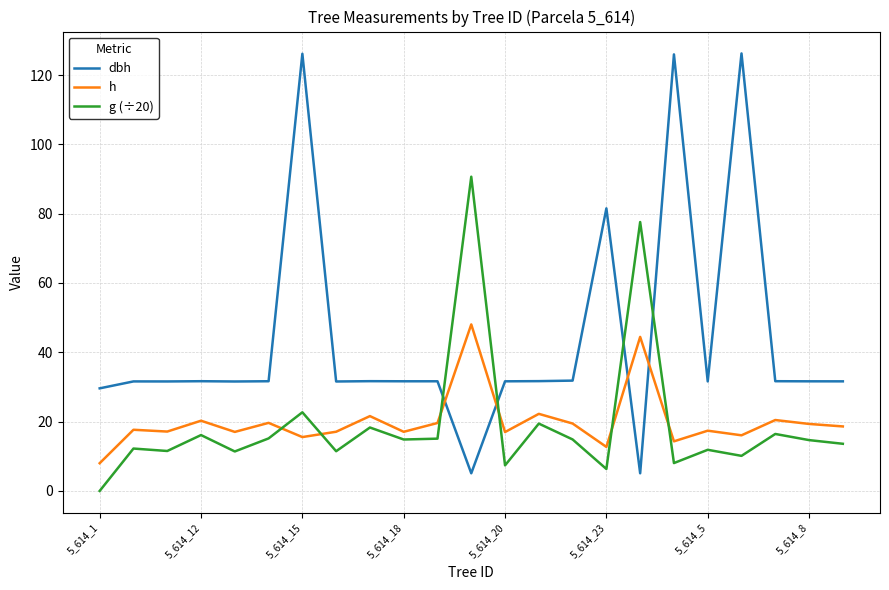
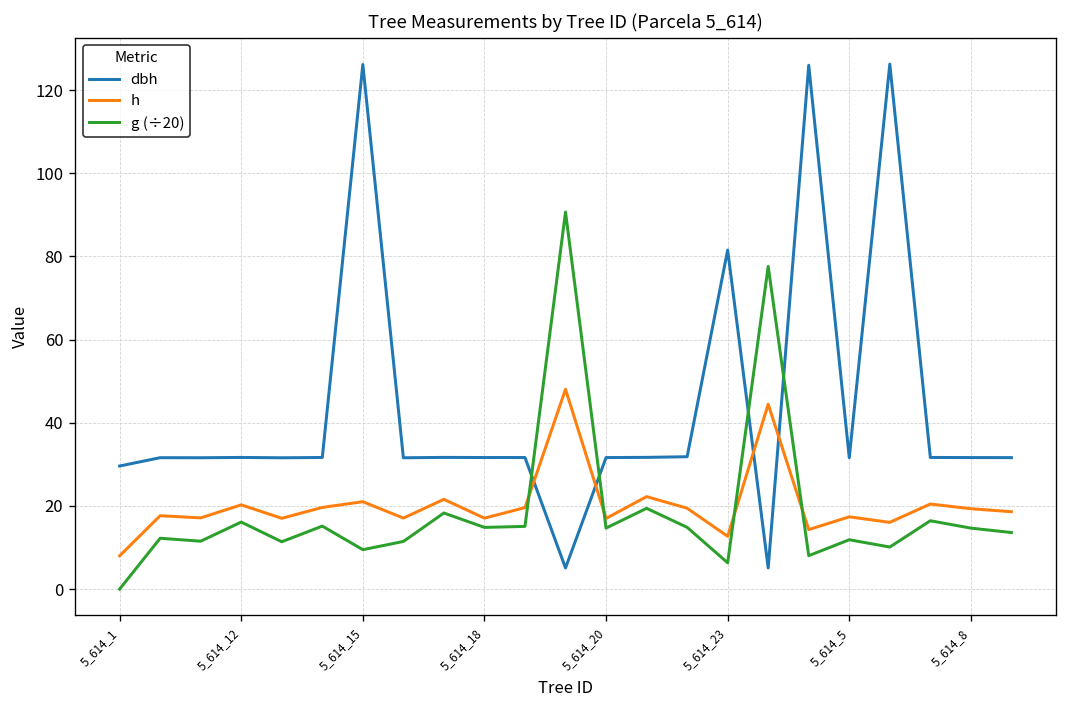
  {
    "dbh": {
      "5_614_1": 30,
      "5_614_12": 32,
      "5_614_15": 126,
      "5_614_18": 32,
      "5_614_20": 32,
      "5_614_23": 82,
      "5_614_5": 32,
      "5_614_8": 32
    },
    "h": {
      "5_614_1": 8,
      "5_614_12": 20,
-     "5_614_15": 16,
+     "5_614_15": 21,
      "5_614_18": 17,
      "5_614_20": 17,
      "5_614_23": 13,
      "5_614_5": 17,
      "5_614_8": 19
    },
    "g (÷20)": {
      "5_614_1": 0,
      "5_614_12": 16,
-     "5_614_15": 23,
+     "5_614_15": 9,
      "5_614_18": 15,
-     "5_614_20": 7,
+     "5_614_20": 15,
      "5_614_23": 6,
      "5_614_5": 12,
      "5_614_8": 15
    }
  }
